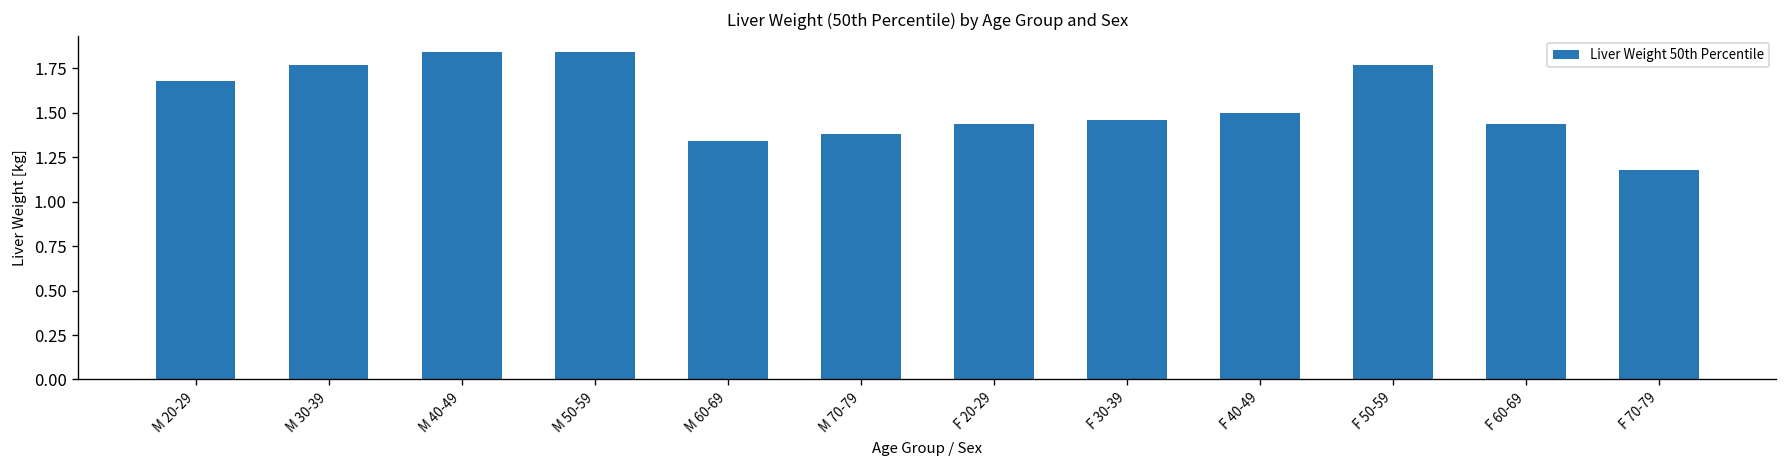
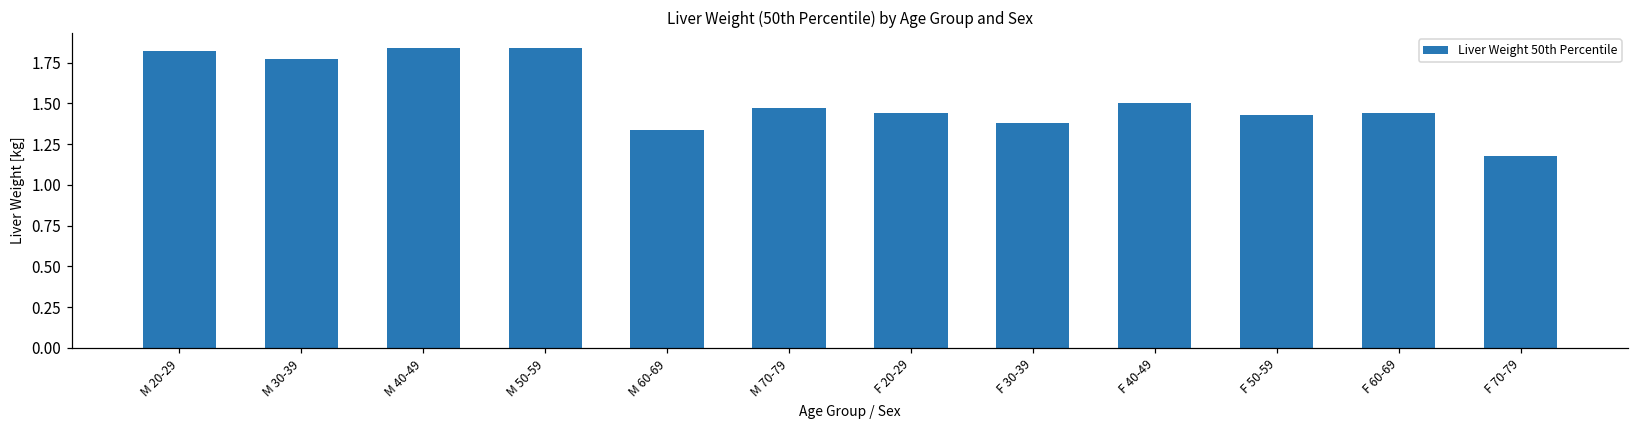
  {
-   "M 20-29": 1.68,
+   "M 20-29": 1.82,
    "M 30-39": 1.77,
    "M 40-49": 1.84,
    "M 50-59": 1.84,
    "M 60-69": 1.34,
-   "M 70-79": 1.38,
+   "M 70-79": 1.47,
    "F 20-29": 1.44,
-   "F 30-39": 1.46,
+   "F 30-39": 1.38,
    "F 40-49": 1.50,
-   "F 50-59": 1.77,
+   "F 50-59": 1.43,
    "F 60-69": 1.44,
    "F 70-79": 1.18
  }
